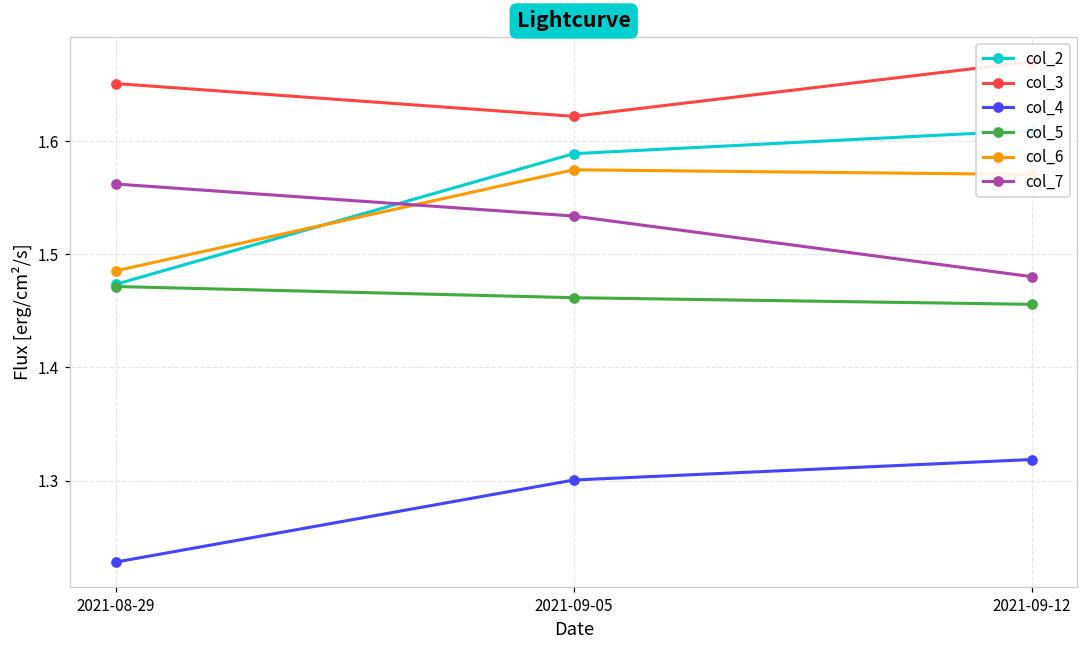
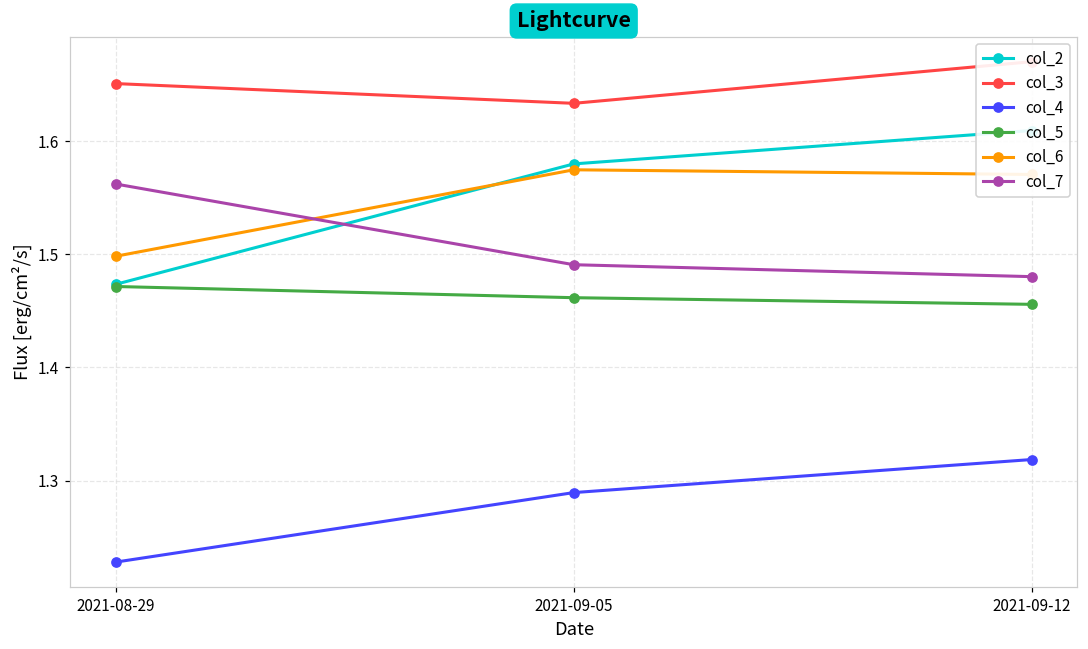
  {
    "col_2": {
-     "2021-09-05": 1.589
+     "2021-09-05": 1.580
    },
    "col_3": {
      "2021-08-29": 1.651,
-     "2021-09-05": 1.622
+     "2021-09-05": 1.633
    },
    "col_4": {
      "2021-08-29": 1.228,
-     "2021-09-05": 1.301,
+     "2021-09-05": 1.289,
      "2021-09-12": 1.319
    },
    "col_5": {
      "2021-09-05": 1.462,
      "2021-09-12": 1.456
    },
    "col_6": {
-     "2021-08-29": 1.485,
+     "2021-08-29": 1.498,
      "2021-09-05": 1.575
    },
    "col_7": {
      "2021-08-29": 1.562,
-     "2021-09-05": 1.534,
+     "2021-09-05": 1.491,
      "2021-09-12": 1.480
    }
  }
